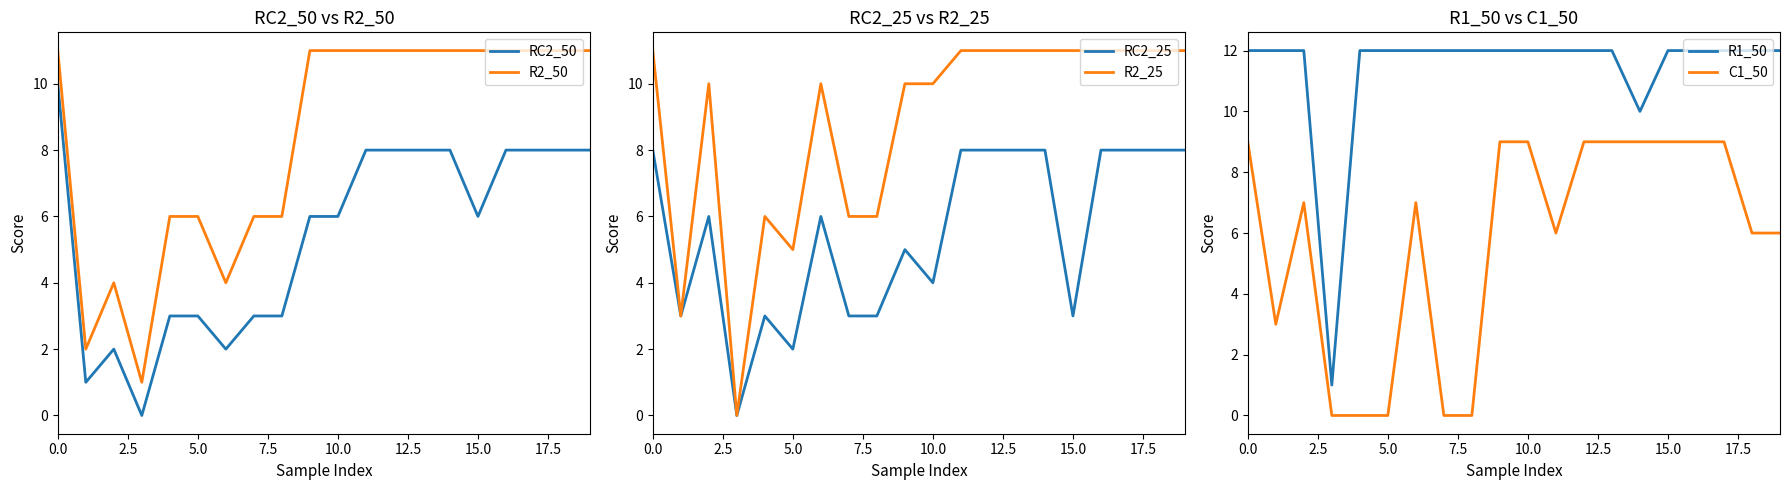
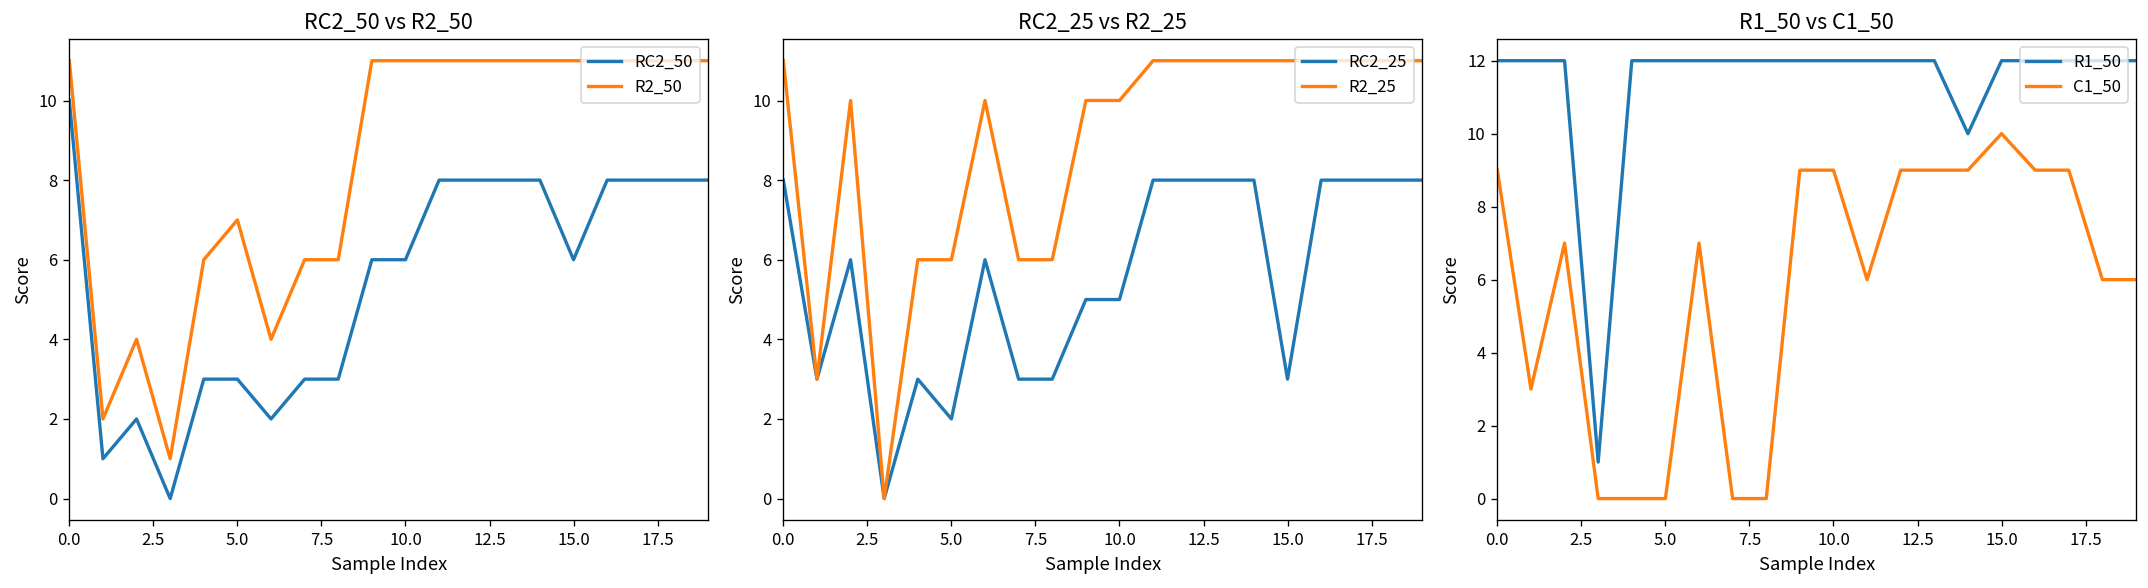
  {
    "RC2_50 vs R2_50": {
      "RC2_50": {
        "0.0": 10,
        "5.0": 3,
        "10.0": 6,
        "15.0": 6
      },
      "R2_50": {
        "0.0": 11,
-       "5.0": 6,
+       "5.0": 7,
        "10.0": 11,
        "15.0": 11
      }
    },
    "RC2_25 vs R2_25": {
      "RC2_25": {
        "0.0": 8,
        "5.0": 2,
-       "10.0": 4,
+       "10.0": 5,
        "15.0": 3
      },
      "R2_25": {
        "0.0": 11,
-       "5.0": 5,
+       "5.0": 6,
        "10.0": 10,
        "15.0": 11
      }
    },
    "R1_50 vs C1_50": {
      "R1_50": {
        "0.0": 12,
        "5.0": 12,
        "10.0": 12,
        "15.0": 12
      },
      "C1_50": {
        "0.0": 9,
        "5.0": 0,
        "10.0": 9,
-       "15.0": 9
+       "15.0": 10
      }
    }
  }
